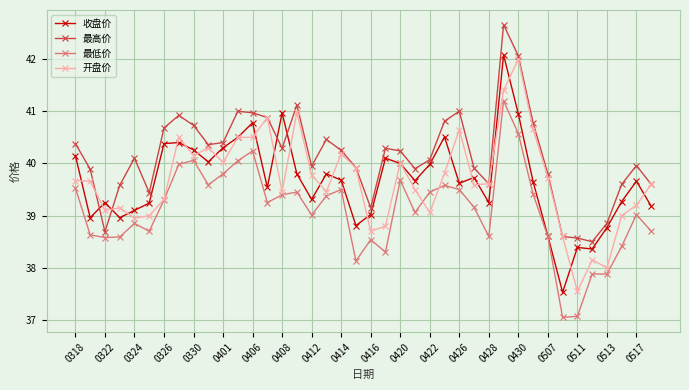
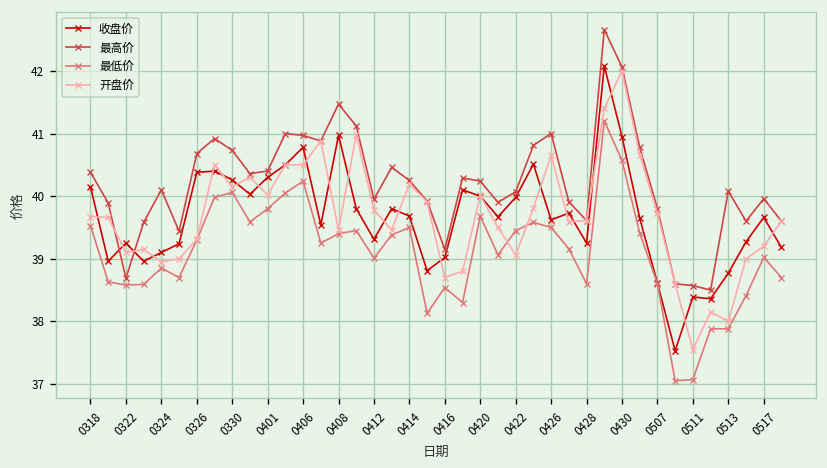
  {
    "收盘价": {
      "0318": 40.2,
      "0322": 39.3,
      "0324": 39.1,
      "0326": 40.4,
      "0330": 40.3,
      "0401": 40.3,
      "0406": 40.8,
      "0408": 41.0,
      "0412": 39.3,
      "0414": 39.7,
      "0416": 39.0,
      "0422": 40.0,
      "0426": 39.6,
      "0428": 39.3,
      "0430": 41.0,
      "0511": 38.4,
      "0513": 38.8,
      "0517": 39.7
    },
    "最高价": {
      "0318": 40.4,
      "0322": 38.7,
      "0324": 40.1,
      "0326": 40.7,
      "0330": 40.7,
      "0401": 40.4,
      "0406": 41.0,
-     "0408": 40.3,
+     "0408": 41.5,
      "0412": 40.0,
      "0414": 40.3,
      "0416": 39.2,
      "0420": 40.2,
      "0422": 40.1,
      "0426": 41.0,
      "0430": 42.1,
      "0507": 39.8,
      "0511": 38.6,
-     "0513": 38.9,
+     "0513": 40.1,
      "0517": 40.0
    },
    "最低价": {
      "0318": 39.5,
      "0322": 38.6,
      "0324": 38.9,
      "0330": 40.1,
      "0401": 39.8,
      "0406": 40.2,
      "0408": 39.4,
      "0412": 39.0,
      "0414": 39.5,
      "0416": 38.5,
      "0420": 39.7,
      "0422": 39.5,
      "0426": 39.5,
      "0428": 38.6,
      "0430": 40.6,
      "0511": 37.1,
      "0513": 37.9,
      "0517": 39.0
    },
    "开盘价": {
      "0318": 39.7,
      "0322": 39.1,
      "0324": 39.0,
      "0330": 40.2,
      "0401": 40.0,
      "0406": 40.5,
      "0408": 39.5,
      "0412": 39.8,
      "0414": 40.2,
      "0416": 38.7,
      "0422": 39.1,
      "0426": 40.7,
      "0430": 42.0,
      "0507": 39.7,
      "0511": 37.6,
      "0513": 38.0,
      "0517": 39.2
    }
  }
